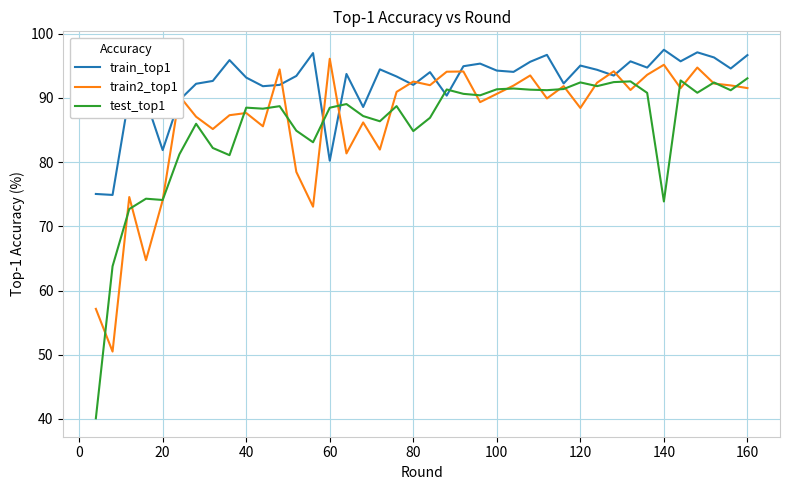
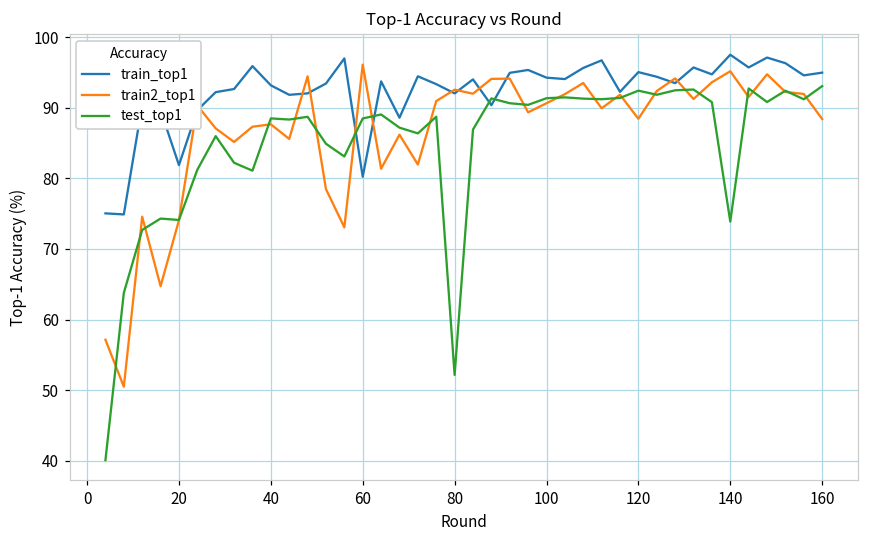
  {
    "train_top1": {
      "20": 82,
      "40": 93,
      "60": 80,
      "80": 92,
      "100": 94,
      "120": 95,
      "140": 97,
-     "160": 97
+     "160": 95
    },
    "train2_top1": {
      "40": 88,
      "60": 96,
      "80": 93,
      "100": 91,
      "120": 88,
      "140": 95,
-     "160": 92
+     "160": 88
    },
    "test_top1": {
      "40": 88,
      "60": 88,
-     "80": 85,
+     "80": 52,
      "100": 91,
      "120": 92,
      "140": 74,
      "160": 93
    }
  }
